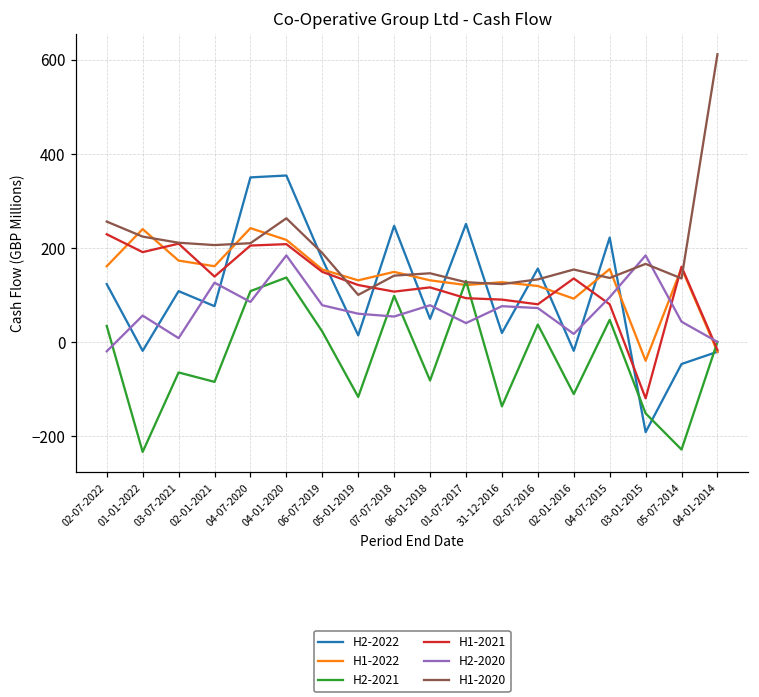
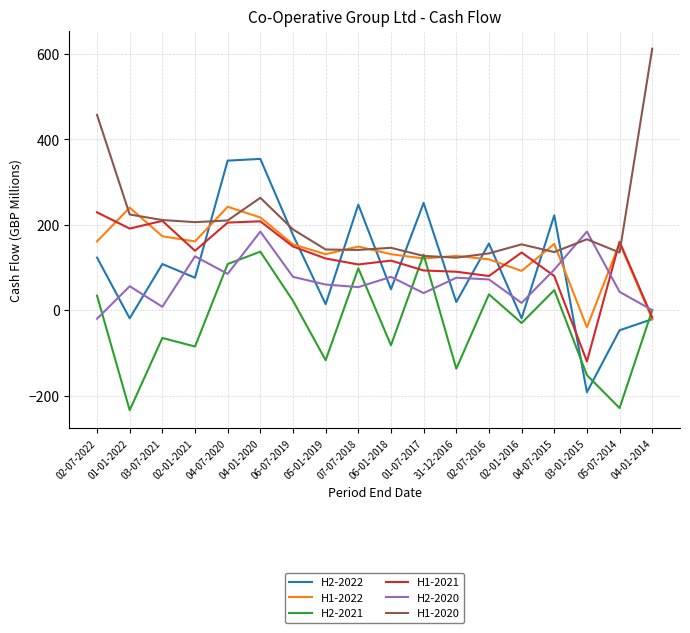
  {
    "H2-2022": {
      "02-07-2022": 120,
      "01-01-2022": -20,
      "03-07-2021": 110,
      "02-01-2021": 80,
      "04-07-2020": 350,
      "04-01-2020": 350,
      "06-07-2019": 180,
      "05-01-2019": 10,
      "07-07-2018": 250,
      "06-01-2018": 50,
      "01-07-2017": 250,
      "31-12-2016": 20,
      "02-07-2016": 160,
      "02-01-2016": -20,
      "04-07-2015": 220,
      "03-01-2015": -190,
      "05-07-2014": -50
    },
    "H1-2022": {
      "02-07-2022": 160,
      "01-01-2022": 240,
      "03-07-2021": 170,
      "02-01-2021": 160,
      "04-07-2020": 240,
      "04-01-2020": 220,
      "05-01-2019": 130,
      "07-07-2018": 150,
      "06-01-2018": 130,
      "02-07-2016": 120,
      "02-01-2016": 90,
      "04-07-2015": 160,
      "03-01-2015": -40
    },
    "H2-2021": {
      "02-07-2022": 30,
      "01-01-2022": -230,
      "03-07-2021": -70,
      "02-01-2021": -90,
      "04-07-2020": 110,
      "04-01-2020": 140,
      "06-07-2019": 20,
      "05-01-2019": -120,
      "07-07-2018": 100,
      "06-01-2018": -80,
      "31-12-2016": -140,
      "02-07-2016": 40,
-     "02-01-2016": -110,
+     "02-01-2016": -30,
      "04-07-2015": 50,
      "03-01-2015": -150,
      "05-07-2014": -230
    },
    "H1-2021": {
      "02-07-2022": 230,
      "01-01-2022": 190,
      "02-01-2021": 140,
      "04-01-2020": 210,
      "05-01-2019": 120,
      "07-07-2018": 110,
      "06-01-2018": 120,
      "01-07-2017": 90,
      "31-12-2016": 90,
      "02-07-2016": 80,
      "02-01-2016": 140,
      "04-07-2015": 80,
      "03-01-2015": -120
    },
    "H2-2020": {
      "02-07-2022": -20,
      "01-01-2022": 60,
      "03-07-2021": 10,
      "02-01-2021": 130,
      "04-07-2020": 90,
      "04-01-2020": 180,
      "06-07-2019": 80,
      "05-01-2019": 60,
      "07-07-2018": 50,
      "06-01-2018": 80,
      "01-07-2017": 40,
      "31-12-2016": 80,
      "02-07-2016": 70,
      "02-01-2016": 20,
      "04-07-2015": 100,
      "03-01-2015": 180,
      "05-07-2014": 40
    },
    "H1-2020": {
-     "02-07-2022": 260,
+     "02-07-2022": 460,
      "01-01-2022": 220,
      "02-01-2021": 210,
      "04-01-2020": 260,
      "06-07-2019": 190,
-     "05-01-2019": 100,
+     "05-01-2019": 140,
      "07-07-2018": 140,
      "06-01-2018": 150,
      "02-07-2016": 130,
      "02-01-2016": 150,
      "04-07-2015": 140,
      "03-01-2015": 170,
      "05-07-2014": 140,
      "04-01-2014": 610
    }
  }
